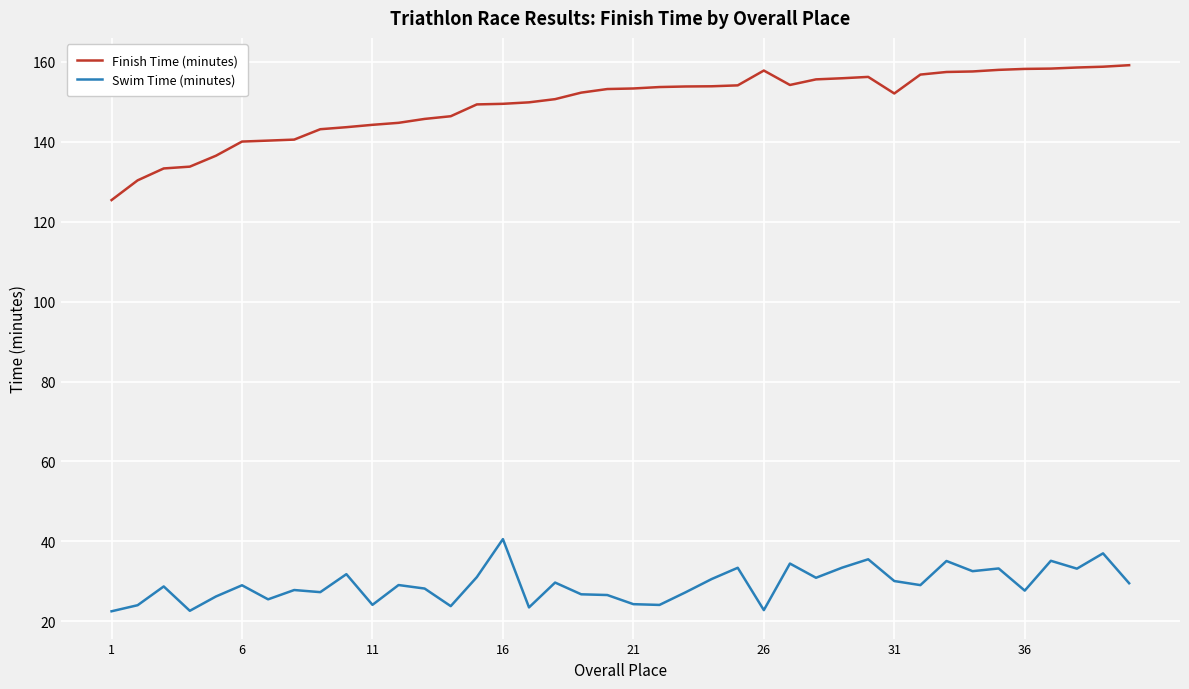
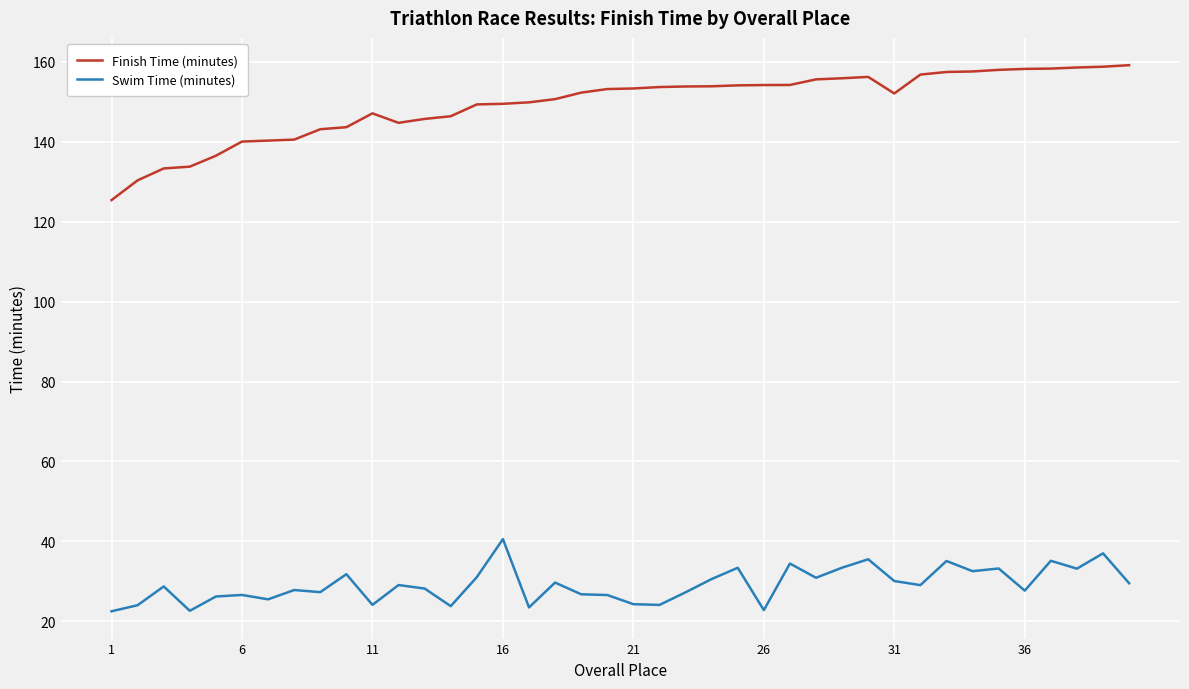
  {
    "Finish Time (minutes)": {
      "1": 125,
      "6": 140,
-     "11": 144,
+     "11": 147,
      "16": 150,
      "21": 153,
-     "26": 158,
+     "26": 154,
      "31": 152,
      "36": 158
    },
    "Swim Time (minutes)": {
      "1": 22,
-     "6": 29,
+     "6": 27,
      "11": 24,
      "16": 41,
      "21": 24,
      "26": 23,
      "31": 30,
      "36": 28
    }
  }
